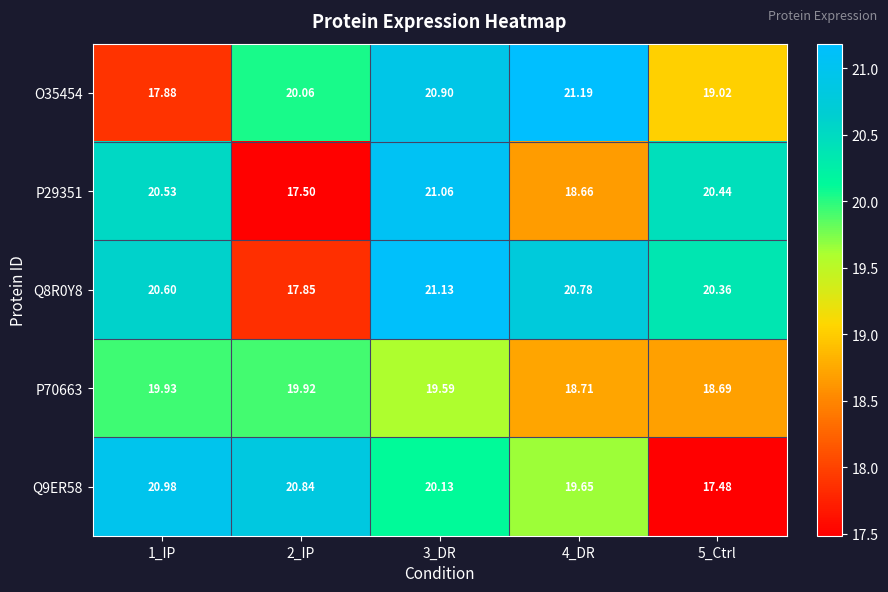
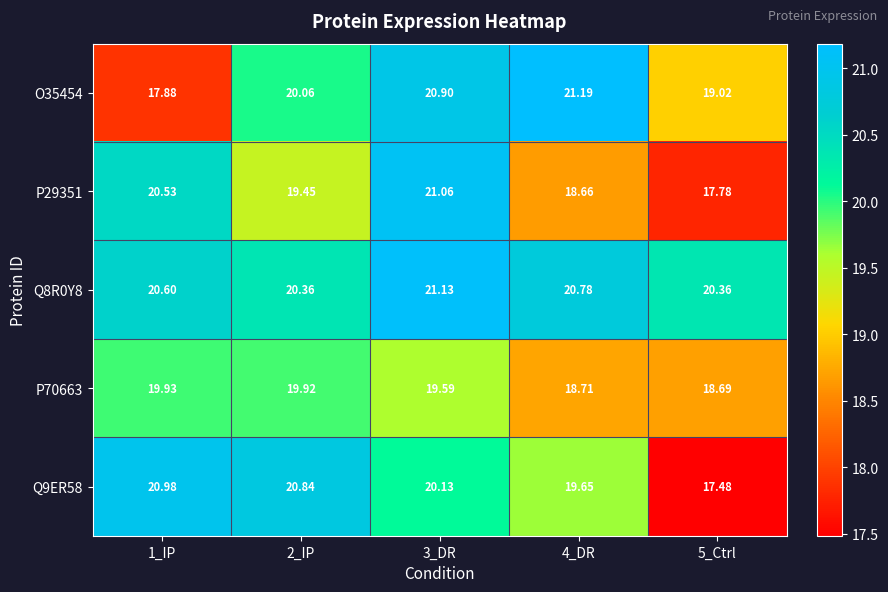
  {
    "O35454": {
      "1_IP": 17.88,
      "2_IP": 20.06,
      "3_DR": 20.90,
      "4_DR": 21.19,
      "5_Ctrl": 19.02
    },
    "P29351": {
      "1_IP": 20.53,
-     "2_IP": 17.50,
+     "2_IP": 19.45,
      "3_DR": 21.06,
      "4_DR": 18.66,
-     "5_Ctrl": 20.44
+     "5_Ctrl": 17.78
    },
    "Q8R0Y8": {
      "1_IP": 20.60,
-     "2_IP": 17.85,
+     "2_IP": 20.36,
      "3_DR": 21.13,
      "4_DR": 20.78,
      "5_Ctrl": 20.36
    },
    "P70663": {
      "1_IP": 19.93,
      "2_IP": 19.92,
      "3_DR": 19.59,
      "4_DR": 18.71,
      "5_Ctrl": 18.69
    },
    "Q9ER58": {
      "1_IP": 20.98,
      "2_IP": 20.84,
      "3_DR": 20.13,
      "4_DR": 19.65,
      "5_Ctrl": 17.48
    }
  }
